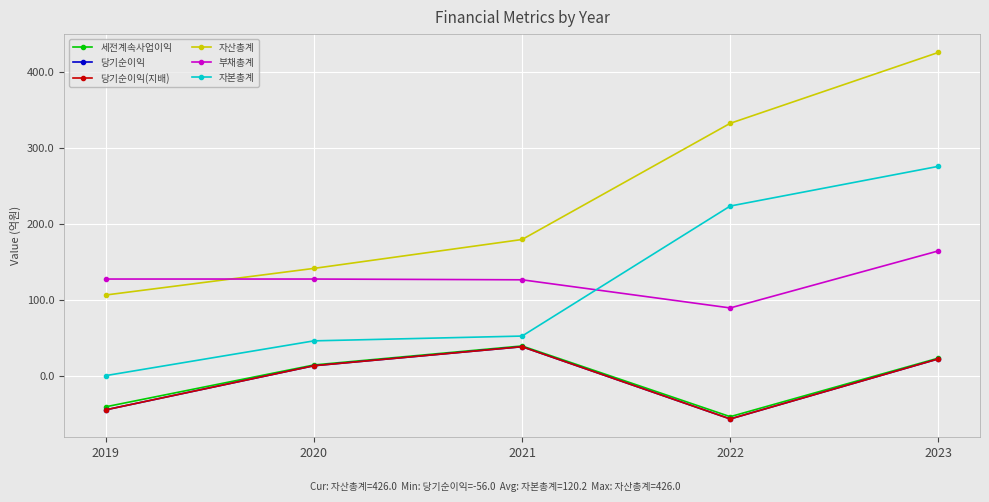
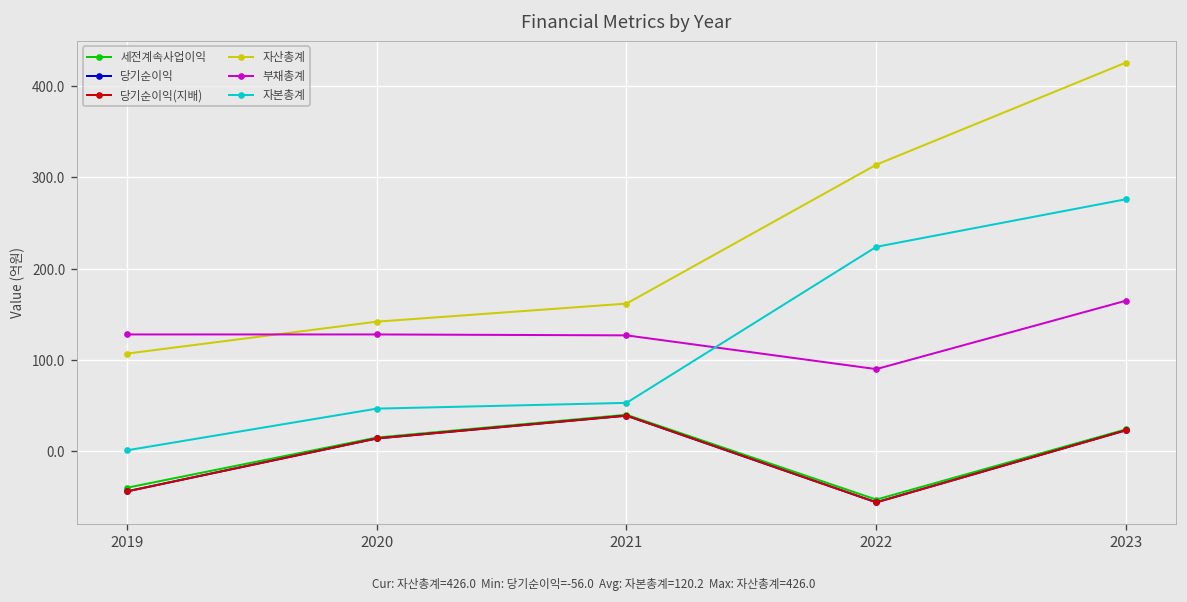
  {
    "세전계속사업이익": {
      "2019": -40
    },
    "당기순이익(지배)": {
      "2019": -40
    },
    "자산총계": {
      "2019": 110,
      "2020": 140,
-     "2021": 180,
-     "2022": 330,
+     "2021": 160,
+     "2022": 310,
      "2023": 430
    },
    "부채총계": {
      "2019": 130,
      "2020": 130,
      "2021": 130,
      "2022": 90,
      "2023": 170
    },
    "자본총계": {
      "2019": 0,
      "2020": 50,
      "2021": 50,
      "2022": 220,
      "2023": 280
    }
  }
